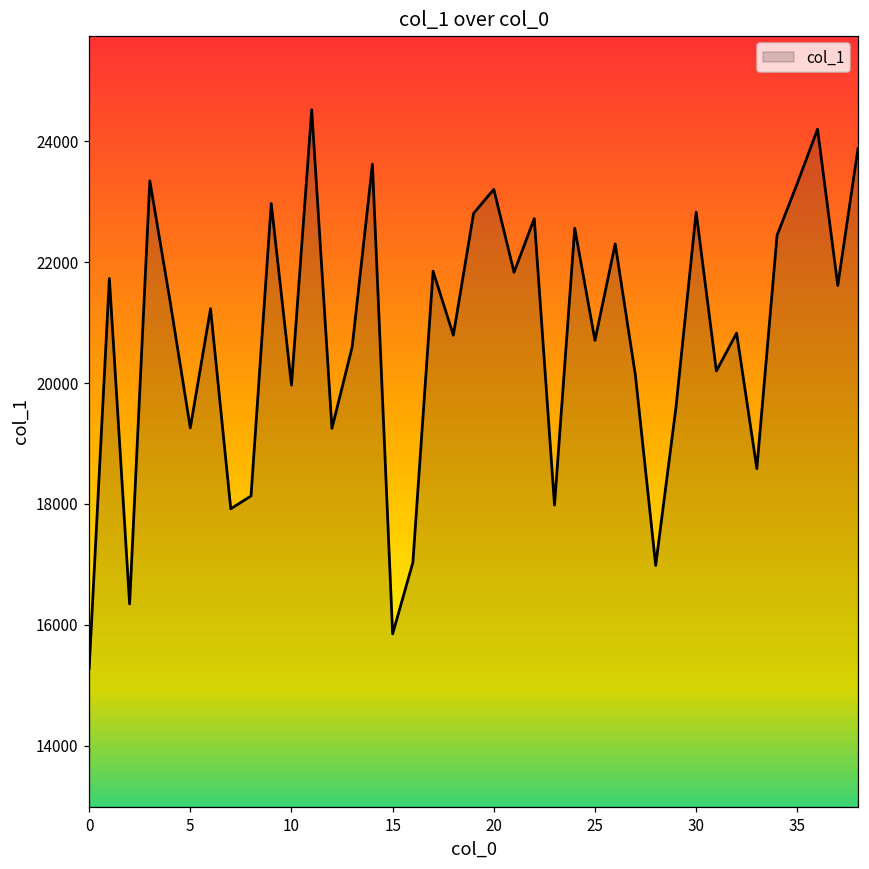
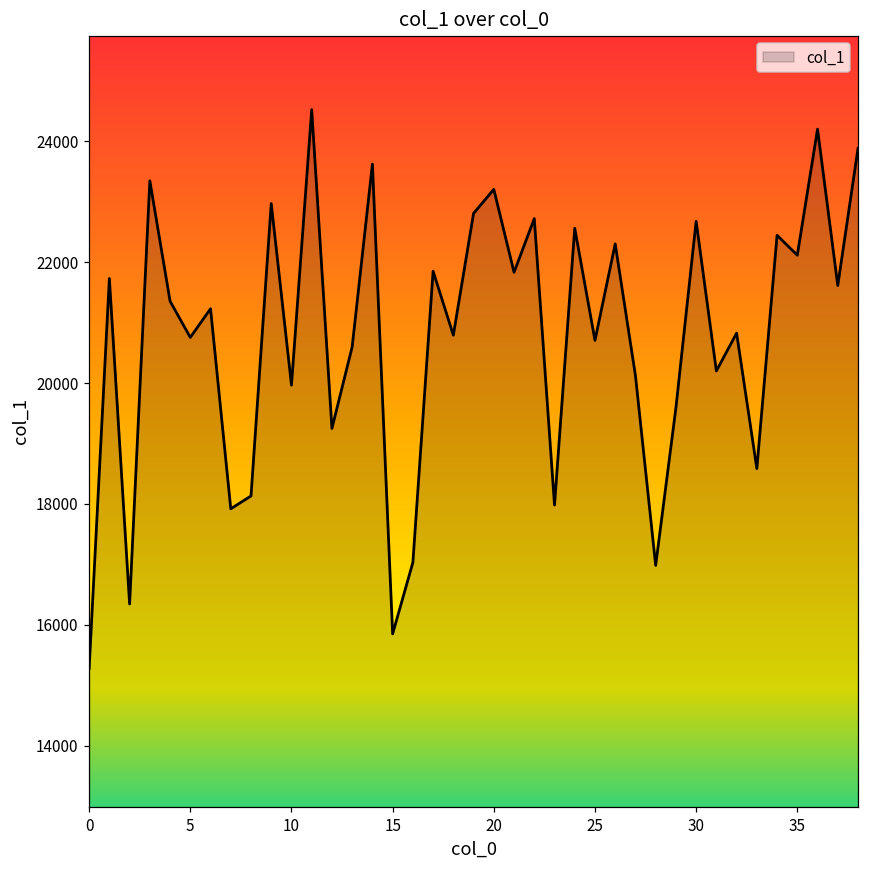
  {
    "0": 15300,
-   "5": 19300,
+   "5": 20800,
    "10": 20000,
    "15": 15800,
    "20": 23200,
    "25": 20700,
-   "30": 22800,
-   "35": 23300
+   "30": 22700,
+   "35": 22100
  }
